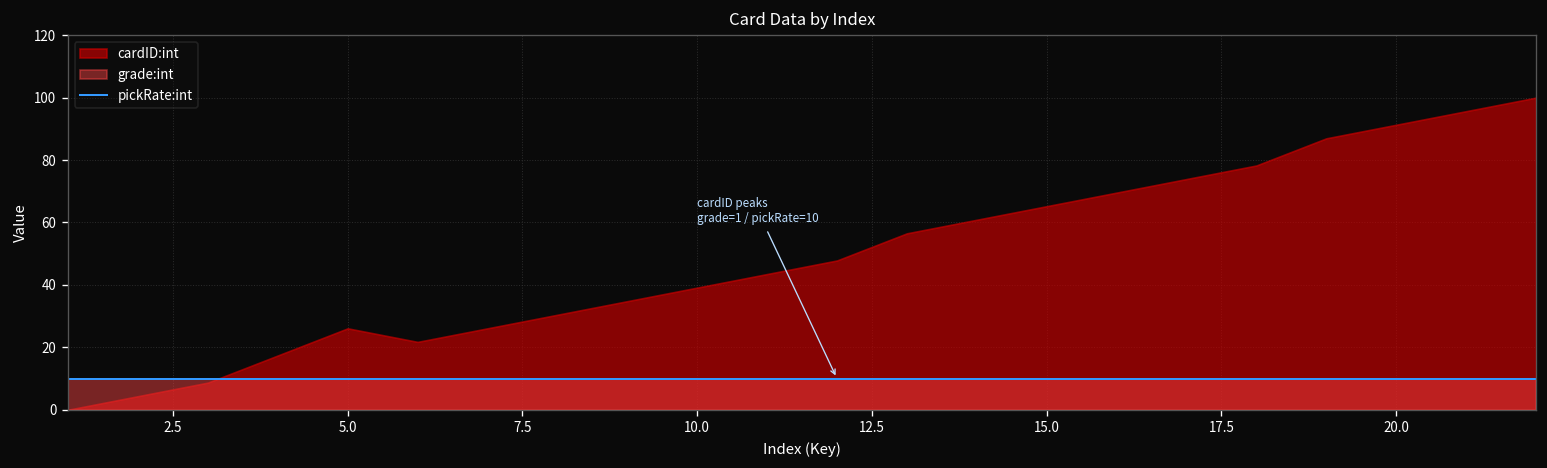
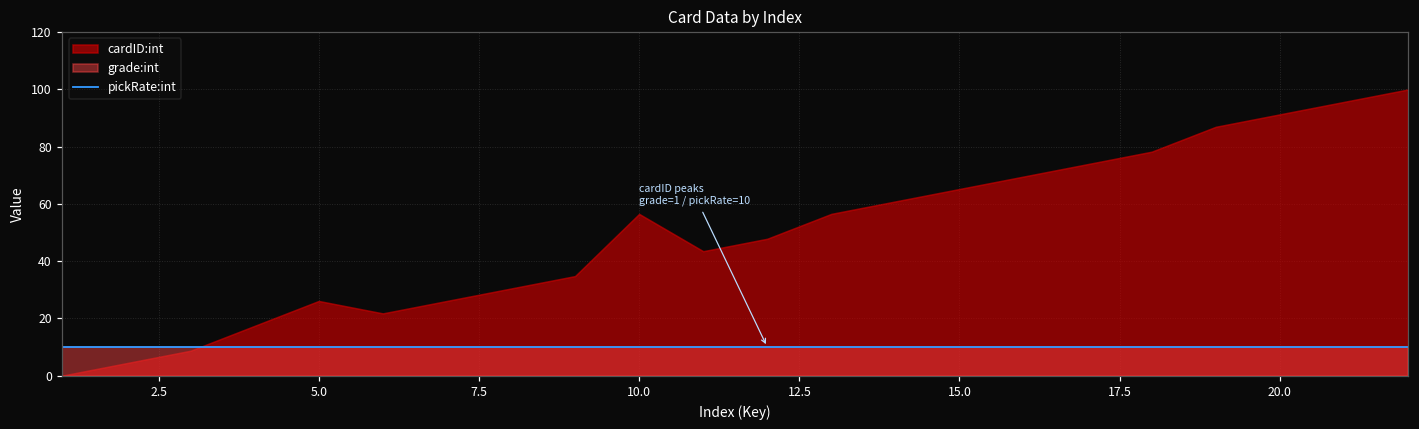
  {
    "cardID:int": {
      "5.0": 26,
-     "10.0": 39,
+     "10.0": 57,
      "15.0": 65,
      "20.0": 91
    },
    "grade:int": {
      "10.0": 10
    }
  }
